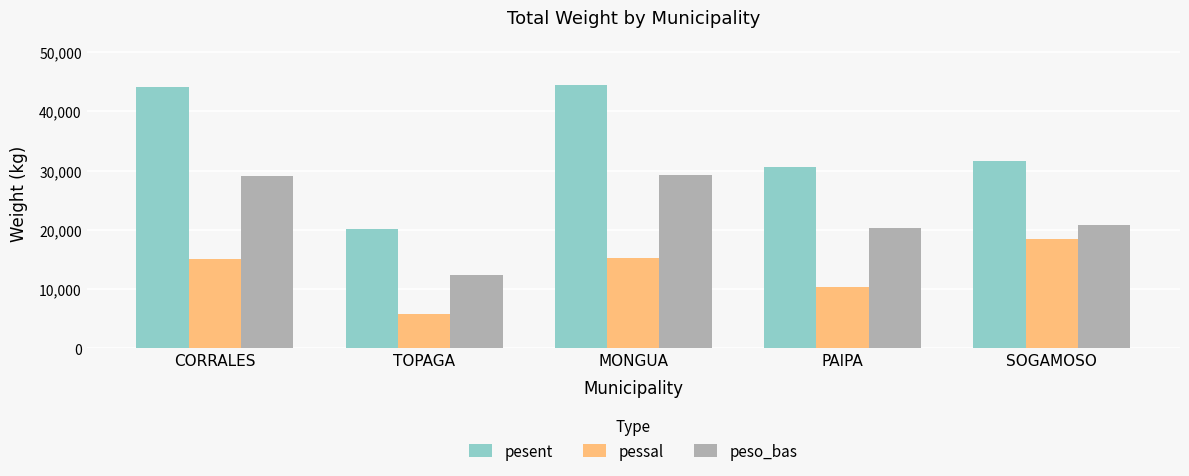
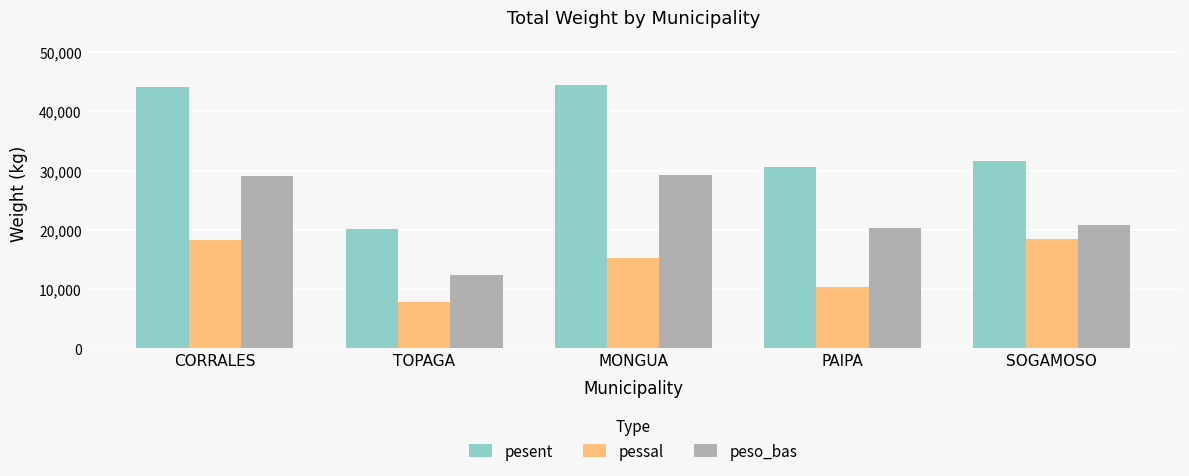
  {
    "pessal": {
-     "CORRALES": "15,000",
-     "TOPAGA": "6,000",
+     "CORRALES": "18,000",
+     "TOPAGA": "8,000",
      "MONGUA": "15,000",
      "PAIPA": "10,000",
      "SOGAMOSO": "18,000"
    }
  }
